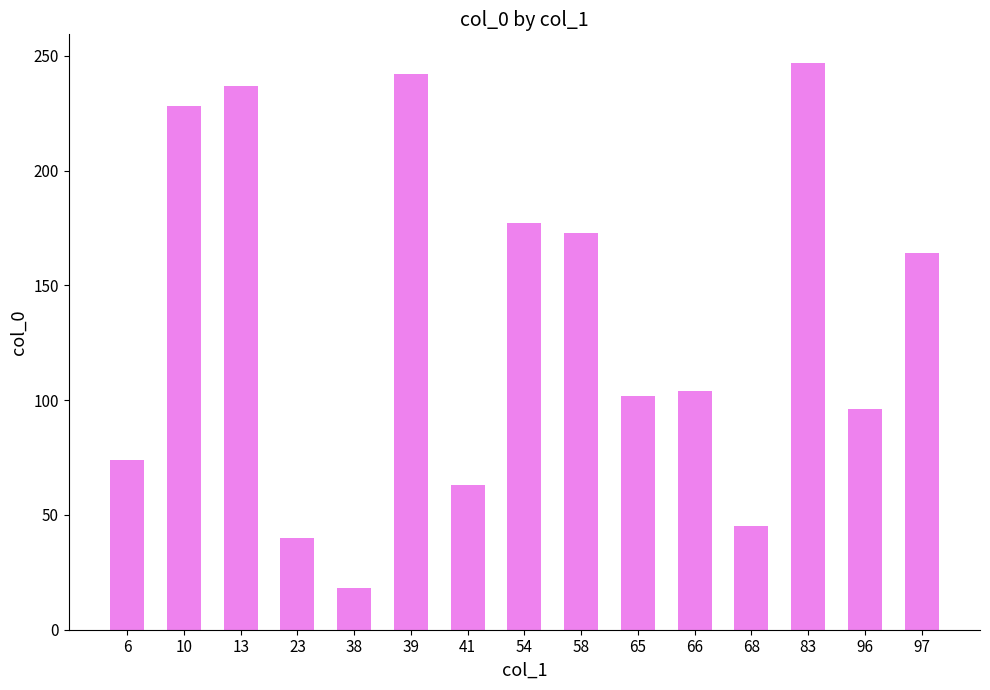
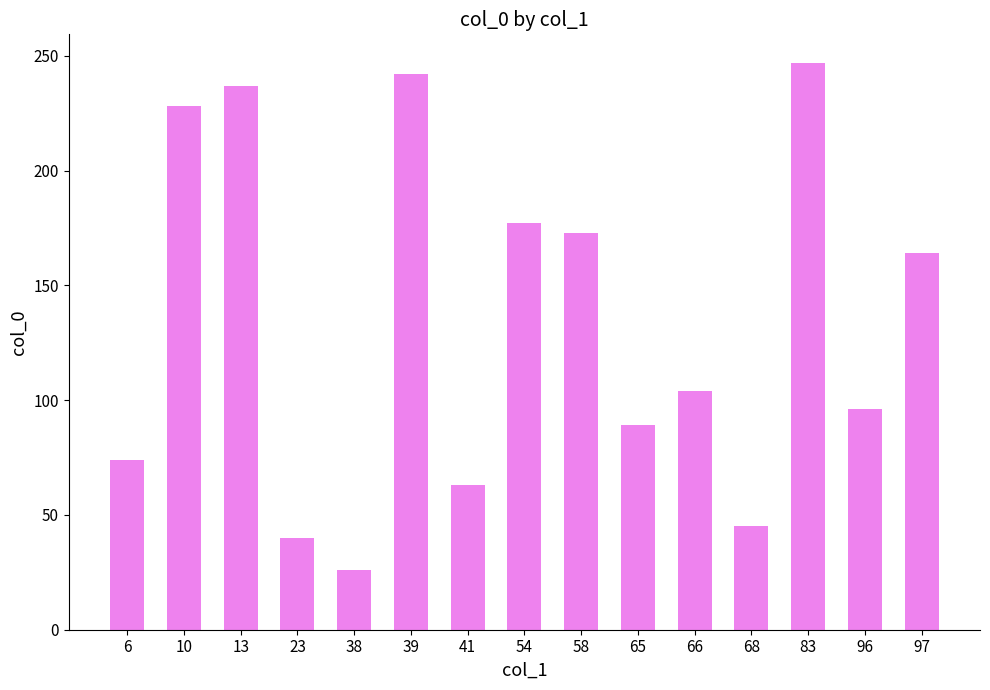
  {
    "6": 74,
    "10": 228,
    "13": 237,
    "23": 40,
-   "38": 18,
+   "38": 26,
    "39": 242,
    "41": 63,
    "54": 177,
    "58": 173,
-   "65": 102,
+   "65": 89,
    "66": 104,
    "68": 45,
    "83": 247,
    "96": 96,
    "97": 164
  }
